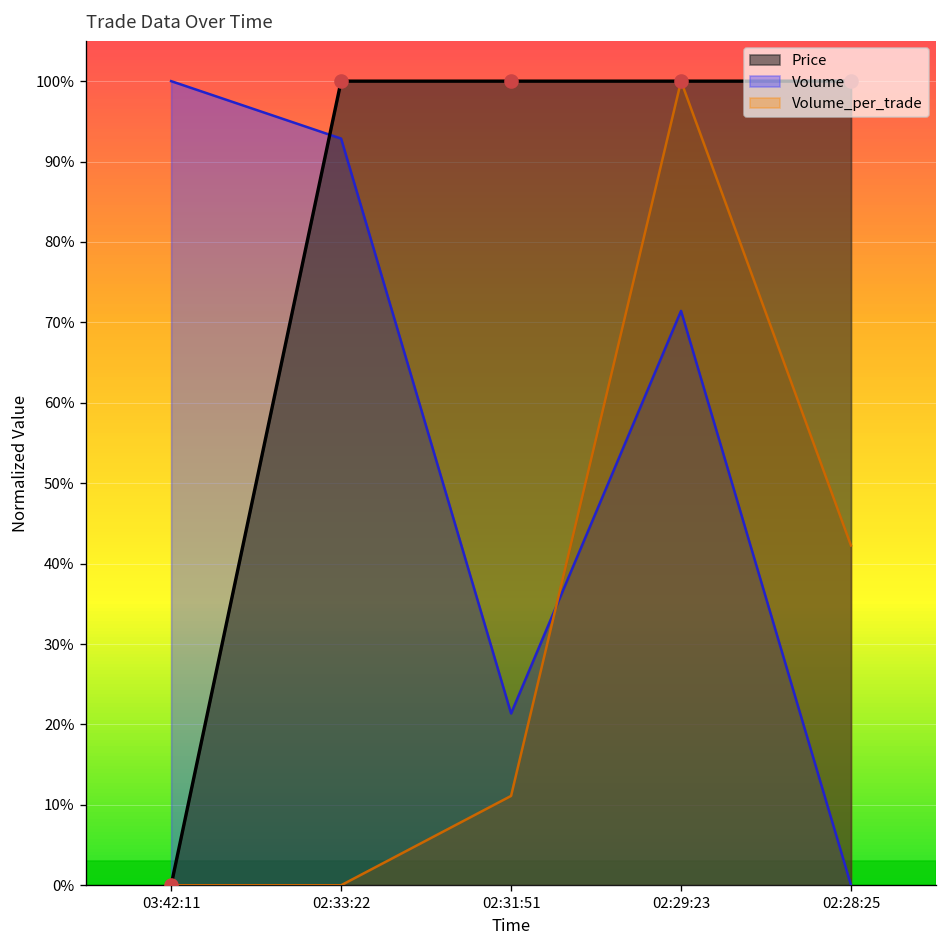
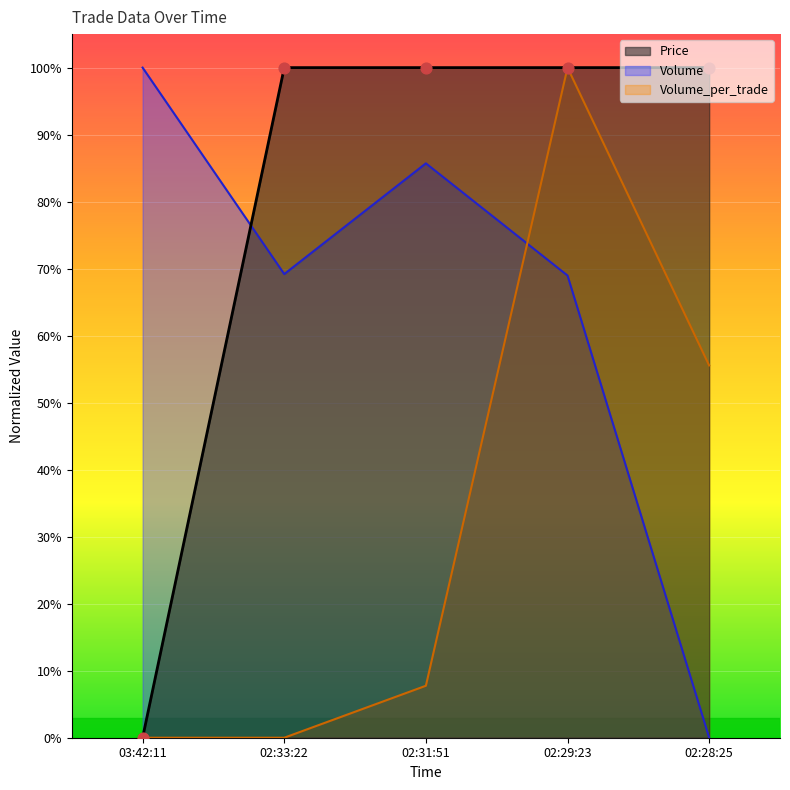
  {
    "Price": {
      "02:33:22": "100%",
      "02:31:51": "100%"
    },
    "Volume": {
      "03:42:11": "100%",
-     "02:33:22": "93%",
-     "02:31:51": "21%",
-     "02:29:23": "71%"
+     "02:33:22": "69%",
+     "02:31:51": "86%",
+     "02:29:23": "69%"
    },
    "Volume_per_trade": {
-     "02:31:51": "11%",
-     "02:28:25": "42%"
+     "02:31:51": "8%",
+     "02:28:25": "56%"
    }
  }
